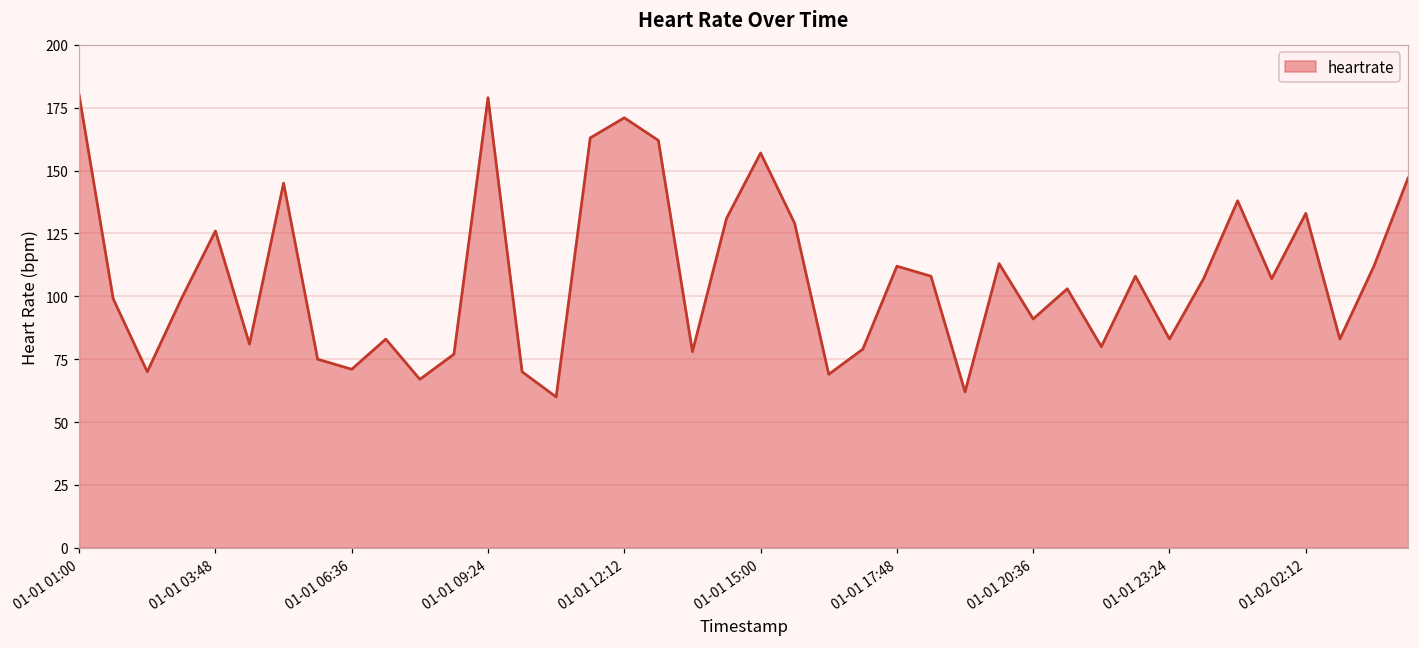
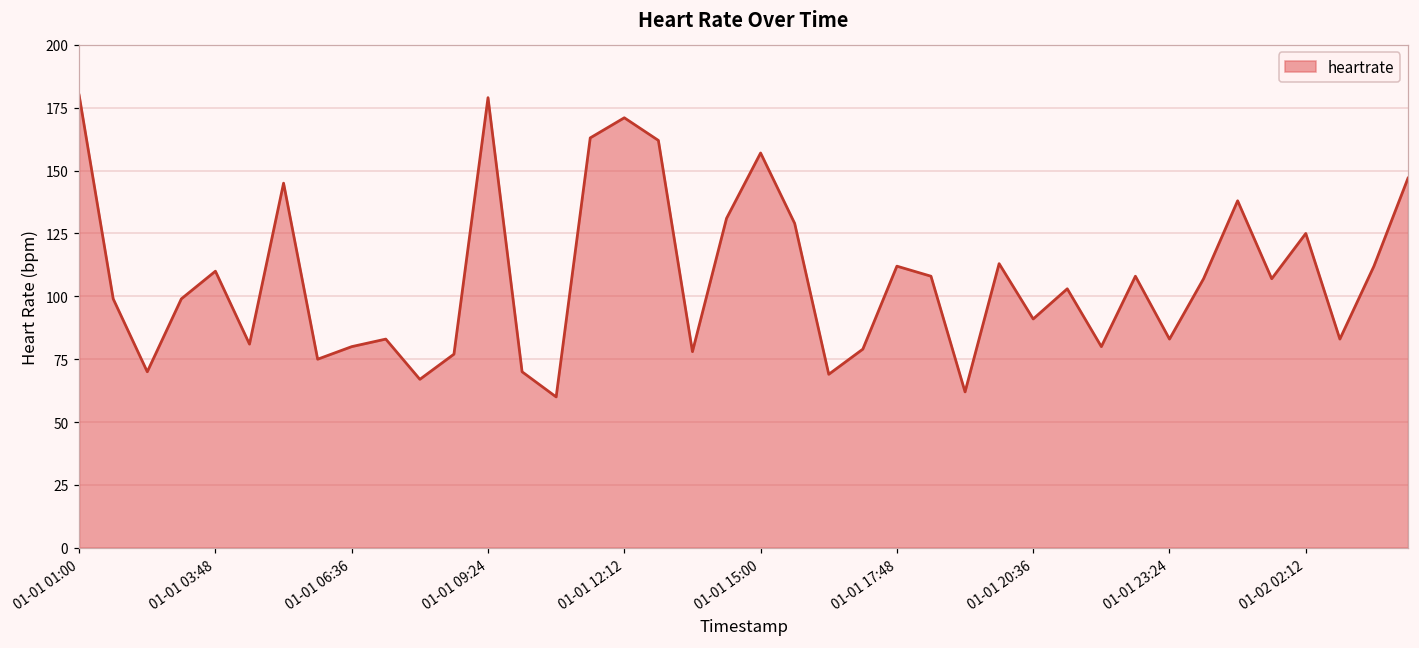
  {
    "01-01 01:00": 180,
-   "01-01 03:48": 126,
-   "01-01 06:36": 71,
+   "01-01 03:48": 110,
+   "01-01 06:36": 80,
    "01-01 09:24": 179,
    "01-01 12:12": 171,
    "01-01 15:00": 157,
    "01-01 17:48": 112,
    "01-01 20:36": 91,
    "01-01 23:24": 83,
-   "01-02 02:12": 133
+   "01-02 02:12": 125
  }
